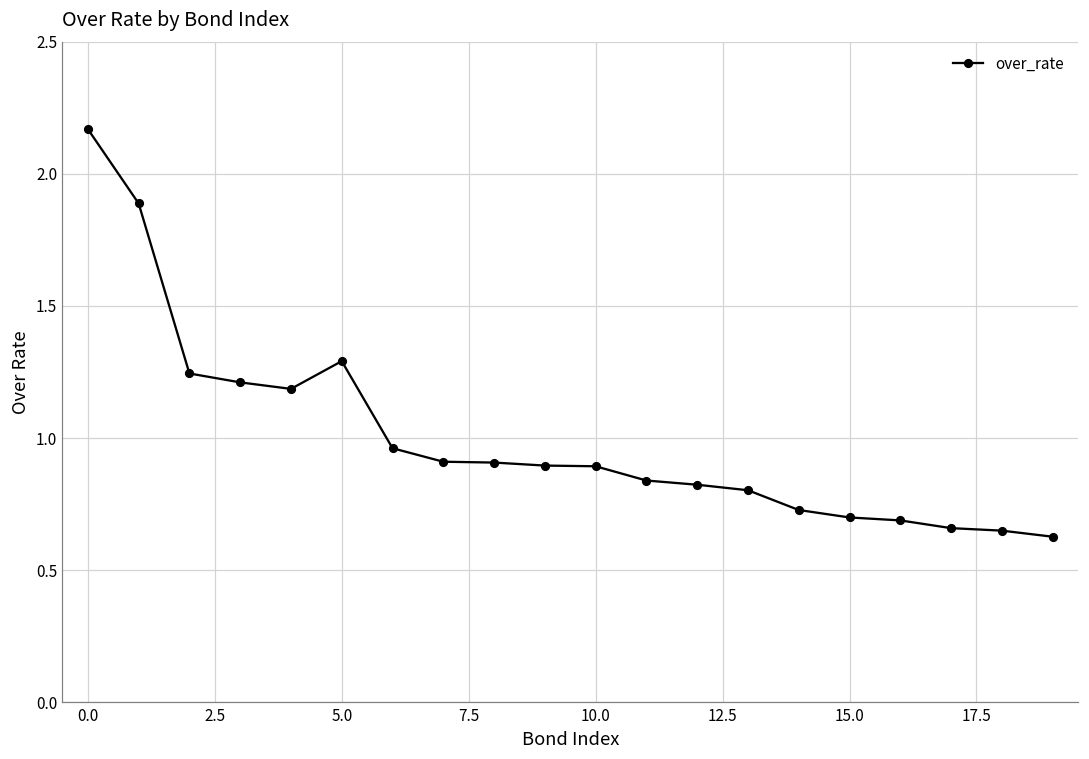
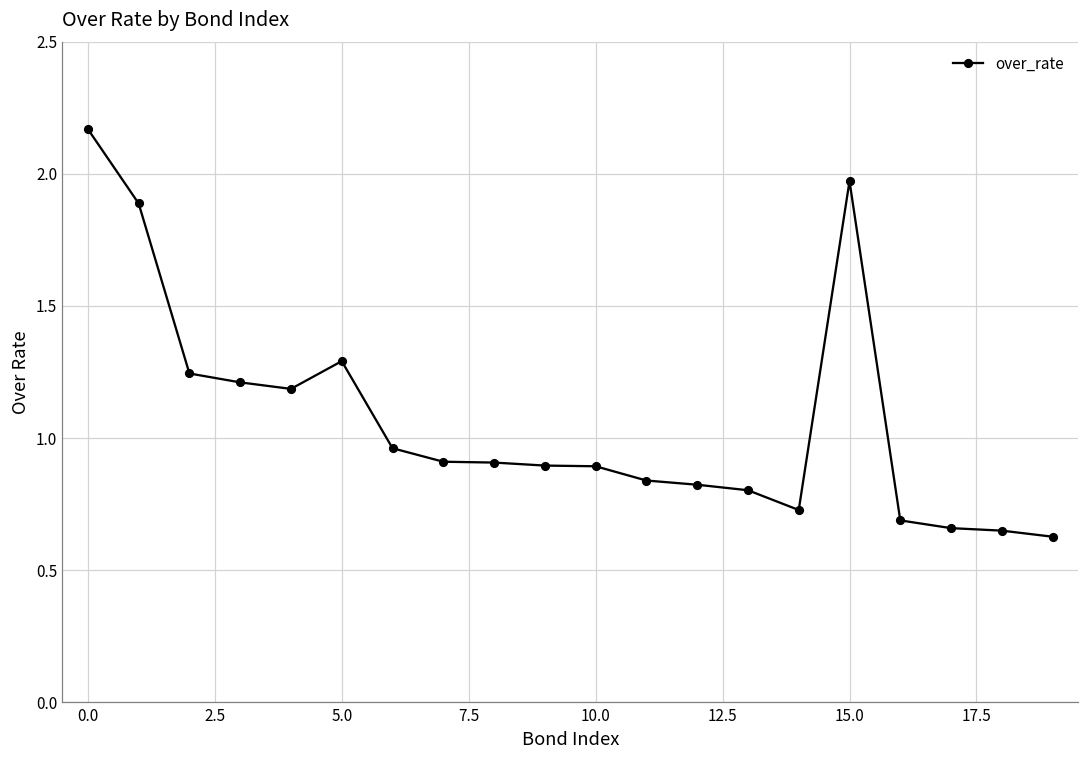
  {
    "0.0": 2.17,
    "5.0": 1.29,
    "10.0": 0.89,
-   "15.0": 0.70
+   "15.0": 1.97
  }
